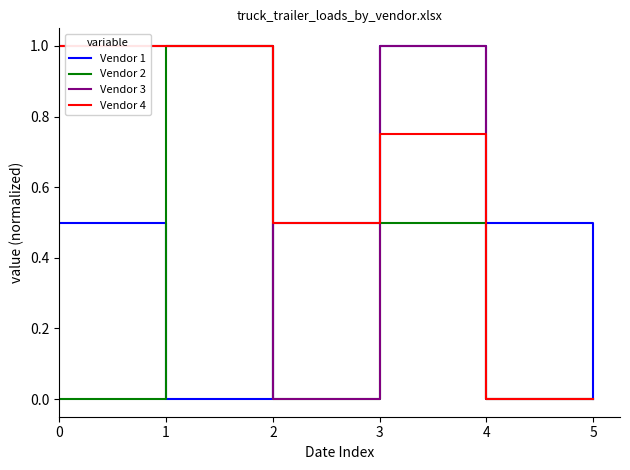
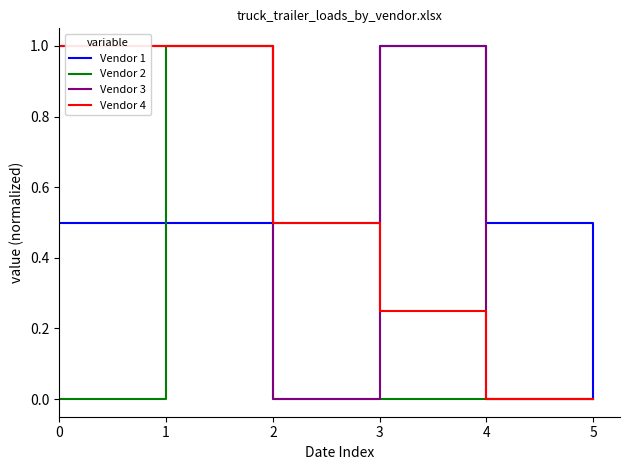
  {
    "Vendor 1": {
      "0": 0.50,
-     "1": 0.00,
+     "1": 0.50,
      "4": 0.50
    },
    "Vendor 2": {
      "0": 0.00,
-     "3": 0.50
+     "3": 0.00
    },
    "Vendor 4": {
-     "3": 0.75
+     "3": 0.25
    }
  }
